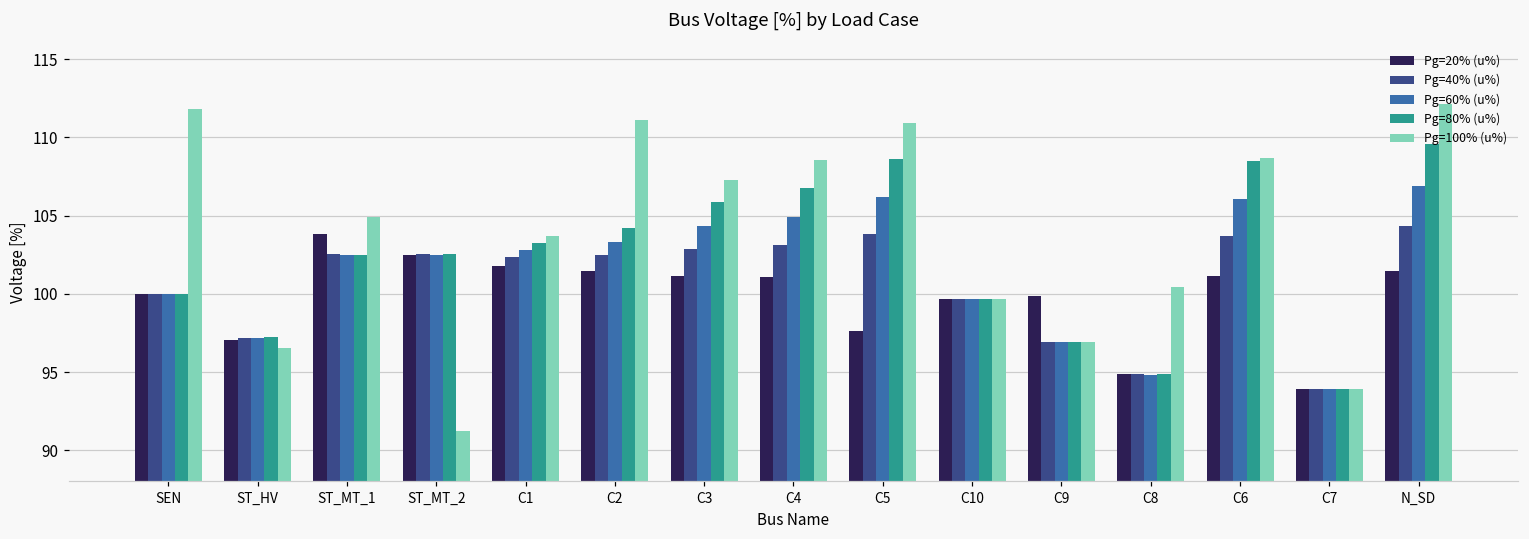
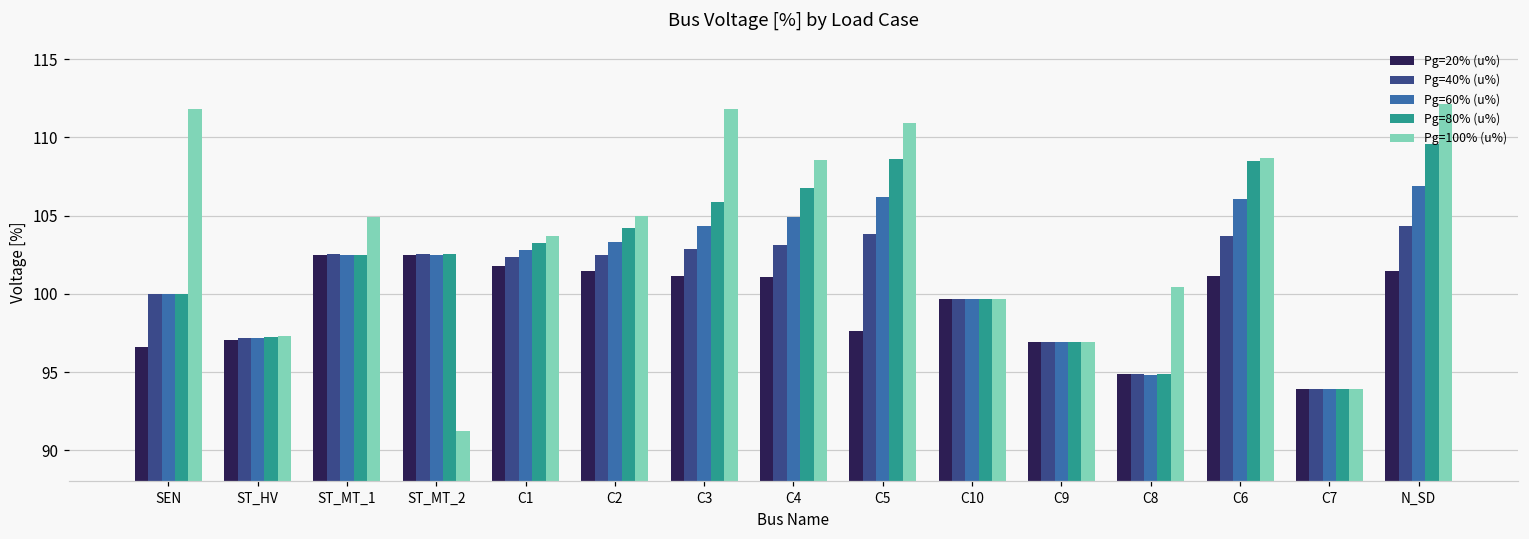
  {
    "Pg=20% (u%)": {
-     "SEN": 100.0,
+     "SEN": 96.6,
      "ST_HV": 97.1,
-     "ST_MT_1": 103.9,
+     "ST_MT_1": 102.5,
      "ST_MT_2": 102.5,
      "C1": 101.8,
      "C2": 101.5,
      "C3": 101.2,
      "C4": 101.1,
      "C5": 97.6,
      "C10": 99.6,
-     "C9": 99.9,
+     "C9": 96.9,
      "C8": 94.9,
      "C6": 101.1,
      "C7": 93.9,
      "N_SD": 101.5
    },
    "Pg=100% (u%)": {
      "SEN": 111.8,
-     "ST_HV": 96.5,
+     "ST_HV": 97.3,
      "ST_MT_1": 104.9,
      "ST_MT_2": 91.2,
      "C1": 103.7,
-     "C2": 111.1,
-     "C3": 107.3,
+     "C2": 105.0,
+     "C3": 111.8,
      "C4": 108.5,
      "C5": 110.9,
      "C10": 99.6,
      "C9": 96.9,
      "C8": 100.5,
      "C6": 108.7,
      "C7": 93.9,
      "N_SD": 112.2
    }
  }
